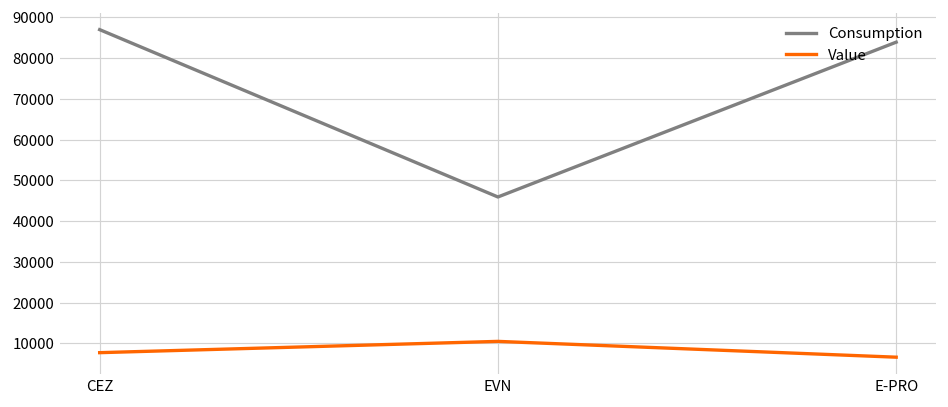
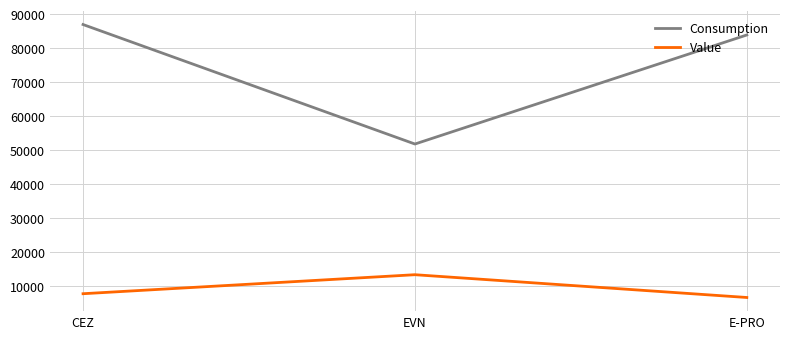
  {
    "Consumption": {
      "CEZ": 87000,
-     "EVN": 46000,
+     "EVN": 52000,
      "E-PRO": 84000
    },
    "Value": {
      "CEZ": 8000,
-     "EVN": 10000,
+     "EVN": 13000,
      "E-PRO": 7000
    }
  }
